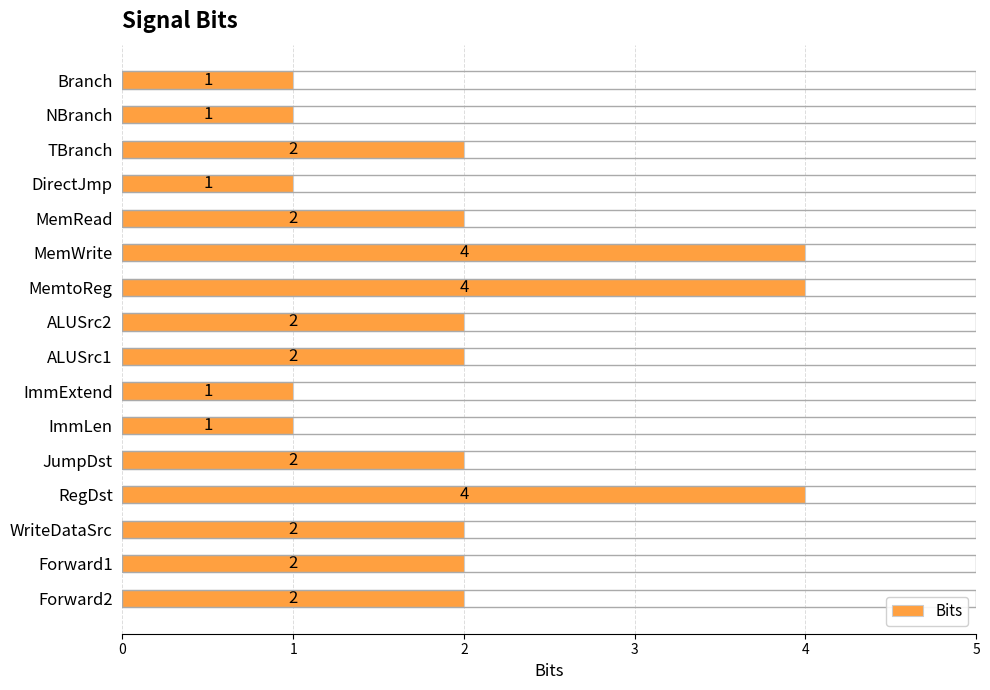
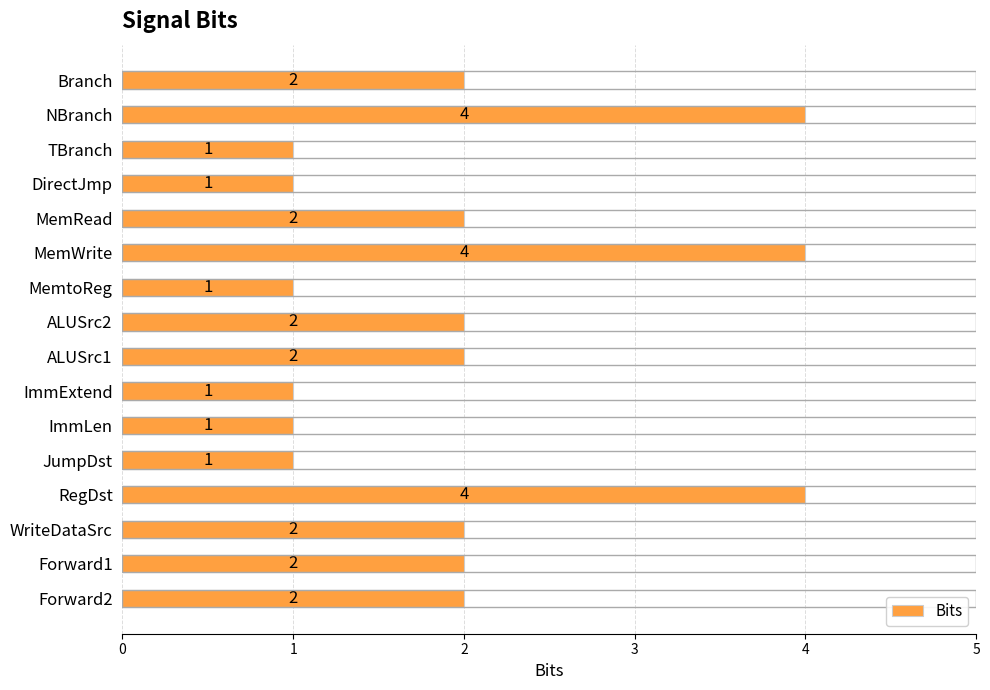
  {
-   "Branch": 1,
-   "NBranch": 1,
-   "TBranch": 2,
+   "Branch": 2,
+   "NBranch": 4,
+   "TBranch": 1,
    "DirectJmp": 1,
    "MemRead": 2,
    "MemWrite": 4,
-   "MemtoReg": 4,
+   "MemtoReg": 1,
    "ALUSrc2": 2,
    "ALUSrc1": 2,
    "ImmExtend": 1,
    "ImmLen": 1,
-   "JumpDst": 2,
+   "JumpDst": 1,
    "RegDst": 4,
    "WriteDataSrc": 2,
    "Forward1": 2,
    "Forward2": 2
  }
